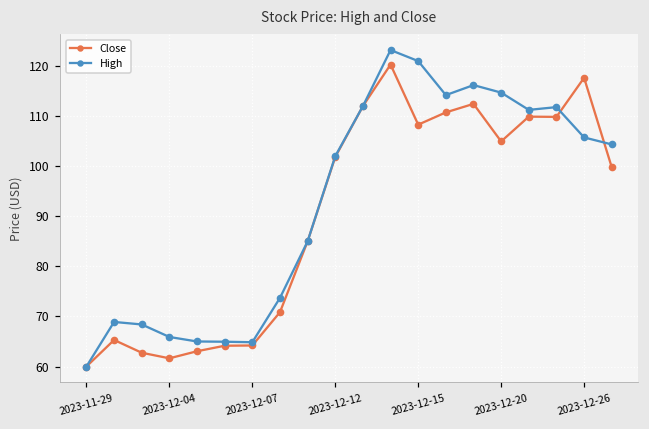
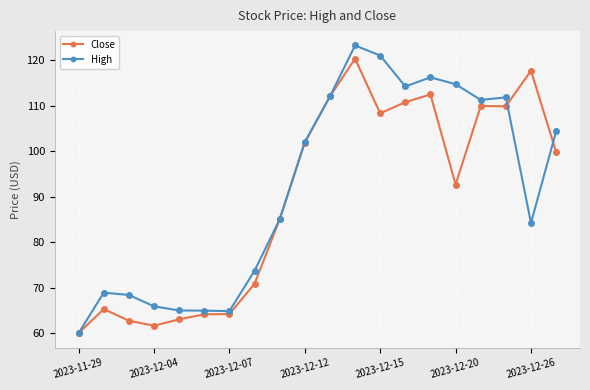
  {
    "Close": {
      "2023-12-04": 62,
      "2023-12-07": 64,
      "2023-12-15": 108,
-     "2023-12-20": 105,
+     "2023-12-20": 93,
      "2023-12-26": 118
    },
    "High": {
      "2023-12-04": 66,
      "2023-12-07": 65,
      "2023-12-15": 121,
      "2023-12-20": 115,
-     "2023-12-26": 106
+     "2023-12-26": 84
    }
  }
